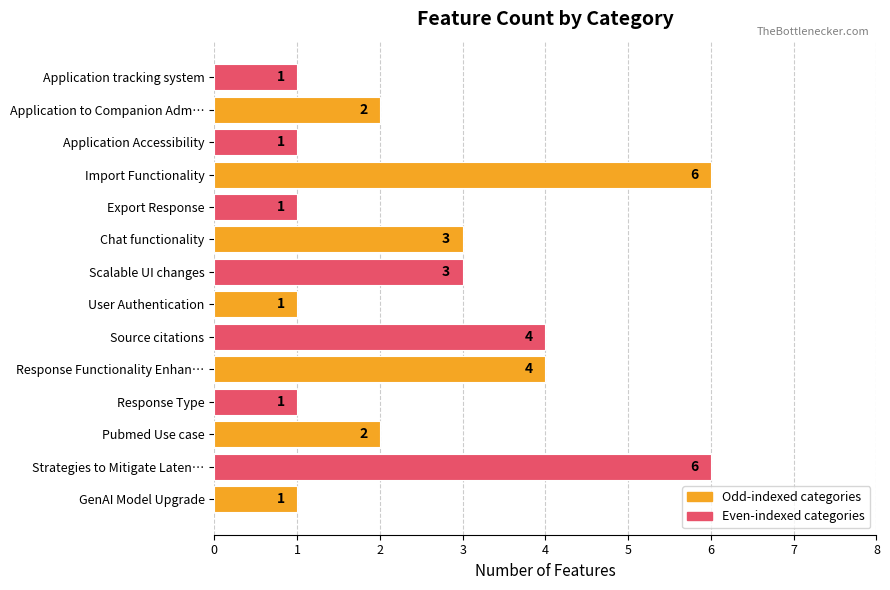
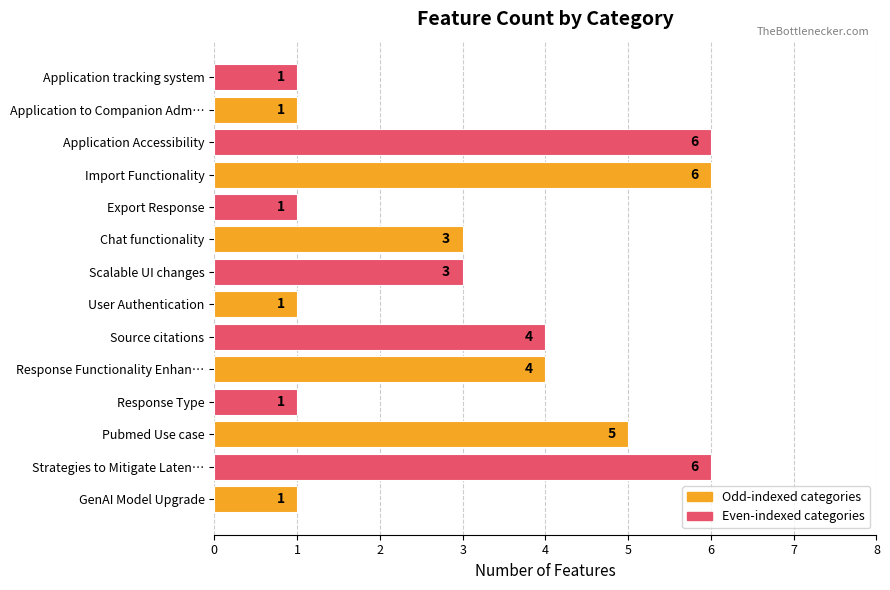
  {
    "Application tracking system": 1,
-   "Application to Companion Adm…": 2,
-   "Application Accessibility": 1,
+   "Application to Companion Adm…": 1,
+   "Application Accessibility": 6,
    "Import Functionality": 6,
    "Export Response": 1,
    "Chat functionality": 3,
    "Scalable UI changes": 3,
    "User Authentication": 1,
    "Source citations": 4,
    "Response Functionality Enhan…": 4,
    "Response Type": 1,
-   "Pubmed Use case": 2,
+   "Pubmed Use case": 5,
    "Strategies to Mitigate Laten…": 6,
    "GenAI Model Upgrade": 1
  }
